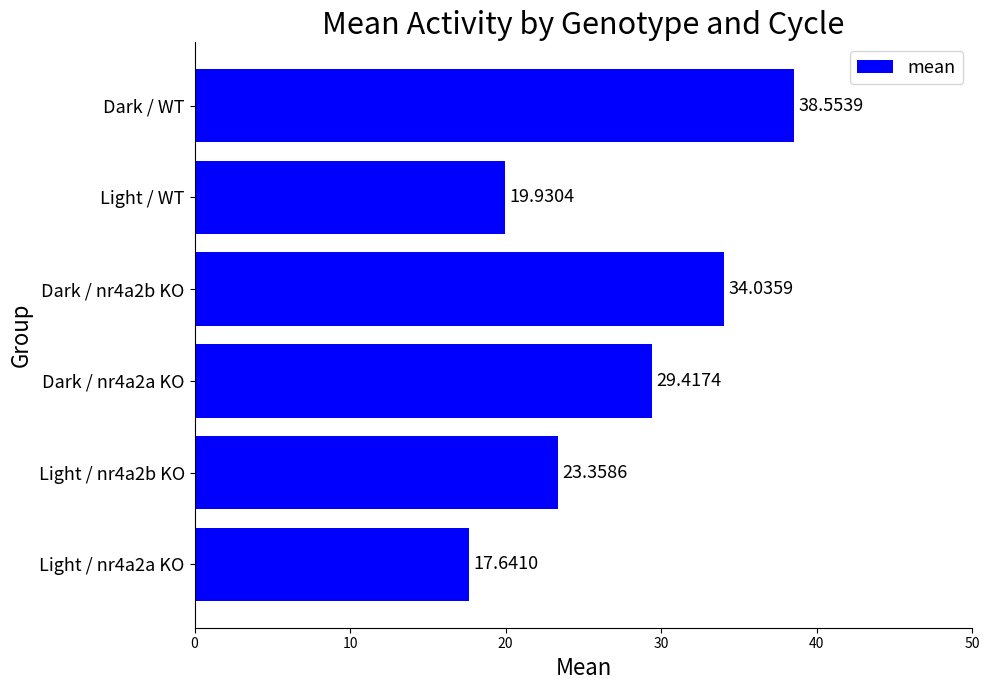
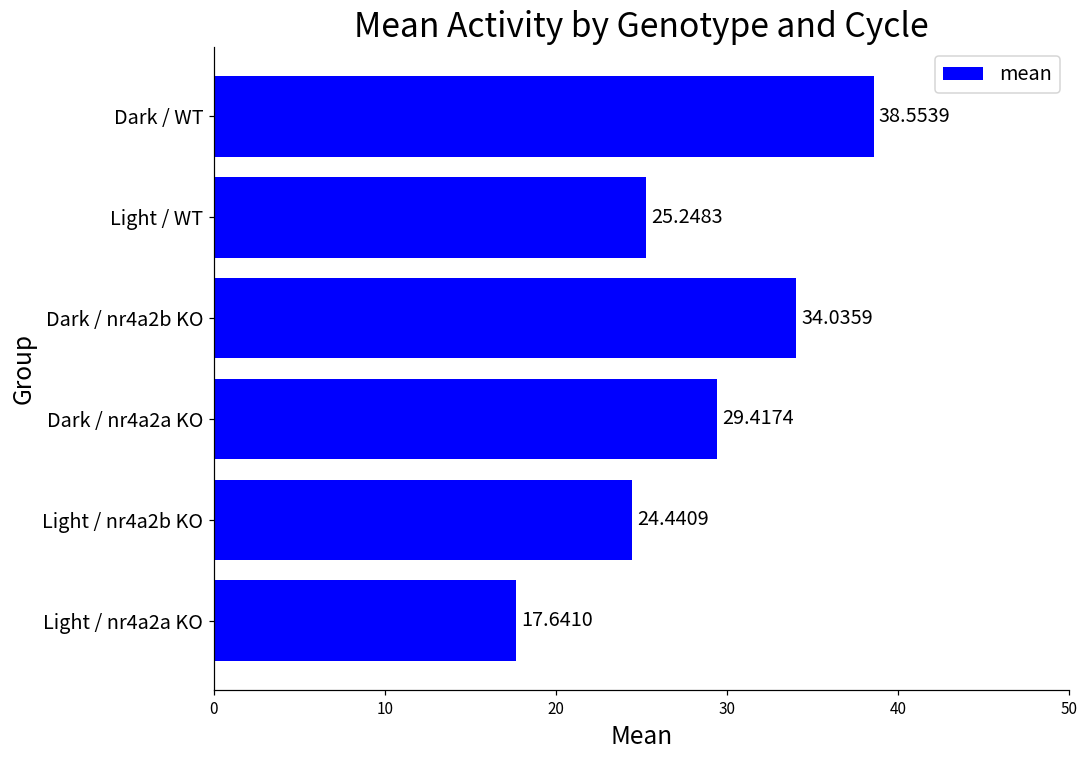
  {
    "Dark / WT": 38.5539,
-   "Light / WT": 19.9304,
+   "Light / WT": 25.2483,
    "Dark / nr4a2b KO": 34.0359,
    "Dark / nr4a2a KO": 29.4174,
-   "Light / nr4a2b KO": 23.3586,
+   "Light / nr4a2b KO": 24.4409,
    "Light / nr4a2a KO": 17.6410
  }
